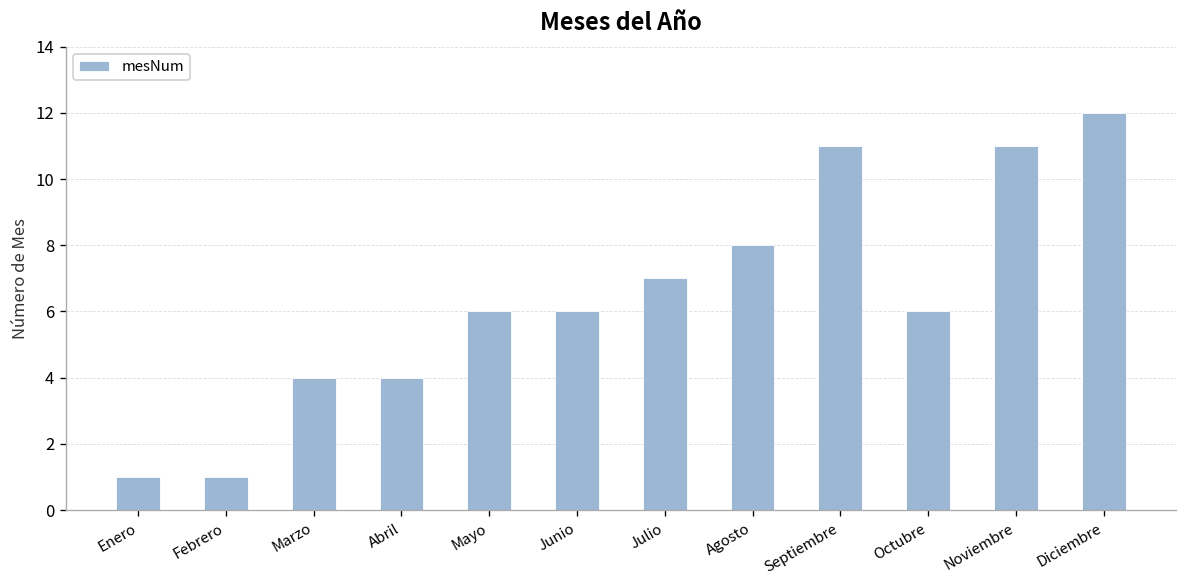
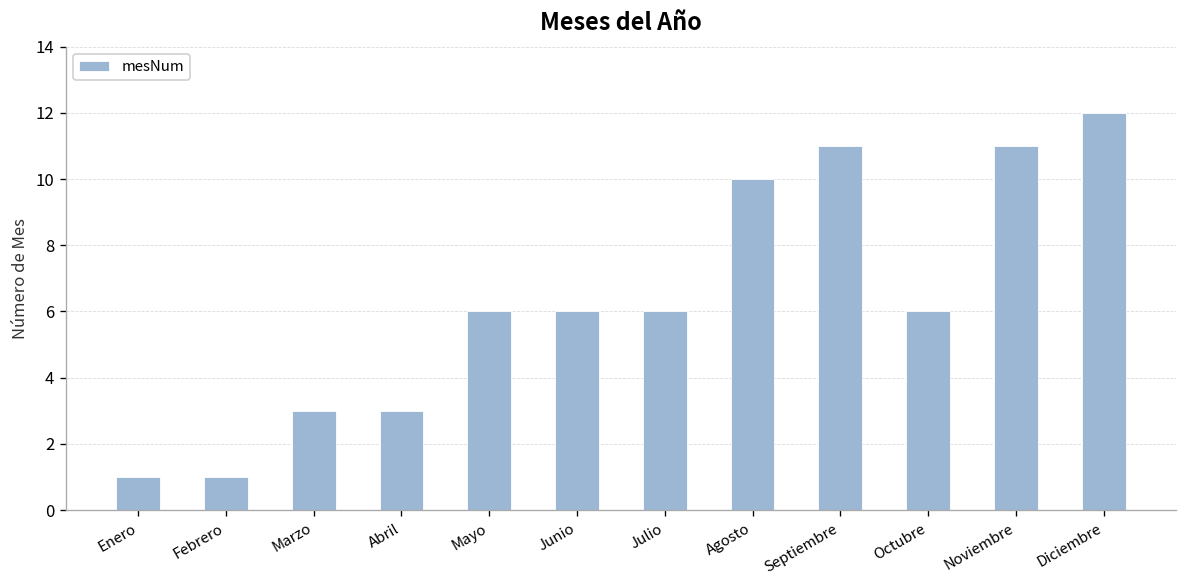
  {
    "Enero": 1,
    "Febrero": 1,
-   "Marzo": 4,
-   "Abril": 4,
+   "Marzo": 3,
+   "Abril": 3,
    "Mayo": 6,
    "Junio": 6,
-   "Julio": 7,
-   "Agosto": 8,
+   "Julio": 6,
+   "Agosto": 10,
    "Septiembre": 11,
    "Octubre": 6,
    "Noviembre": 11,
    "Diciembre": 12
  }
